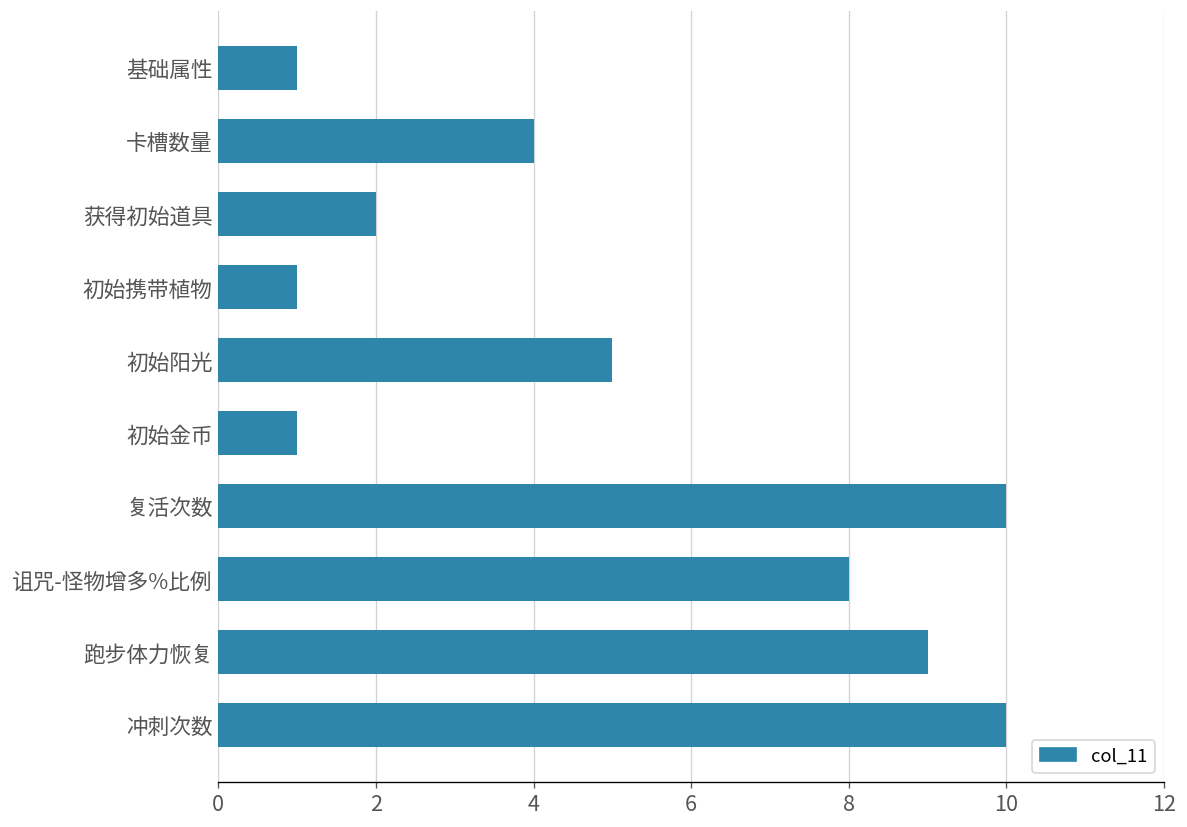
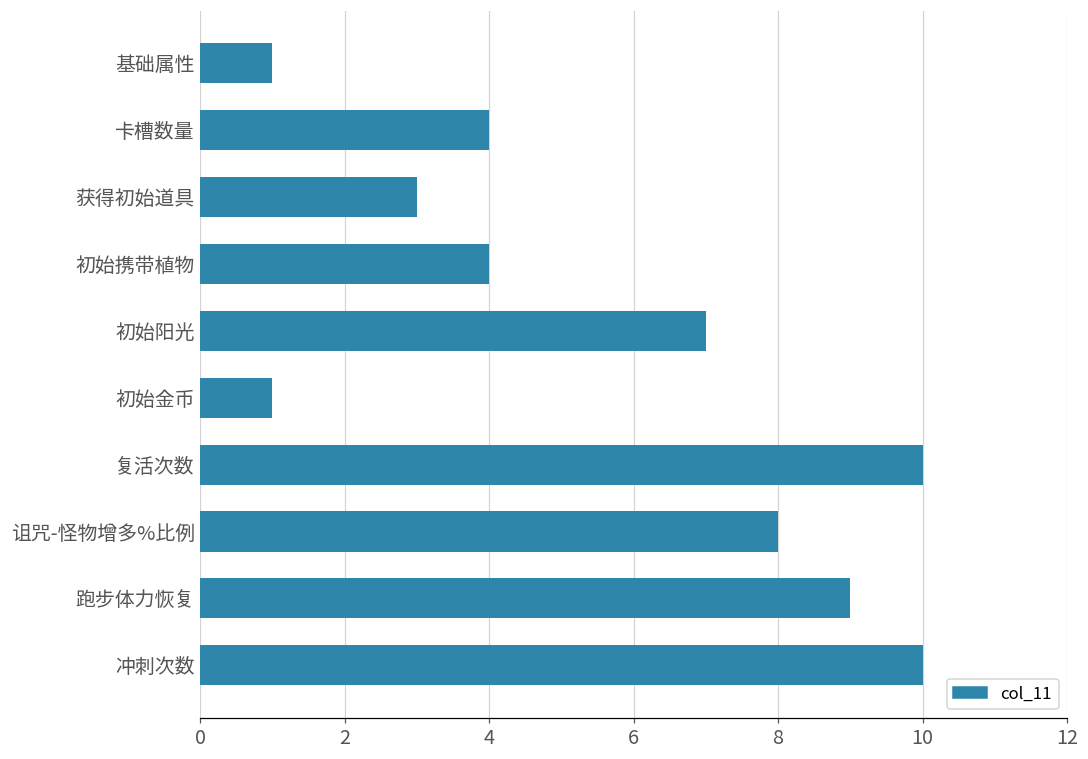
  {
    "基础属性": 1,
    "卡槽数量": 4,
-   "获得初始道具": 2,
-   "初始携带植物": 1,
-   "初始阳光": 5,
+   "获得初始道具": 3,
+   "初始携带植物": 4,
+   "初始阳光": 7,
    "初始金币": 1,
    "复活次数": 10,
    "诅咒-怪物增多%比例": 8,
    "跑步体力恢复": 9,
    "冲刺次数": 10
  }
